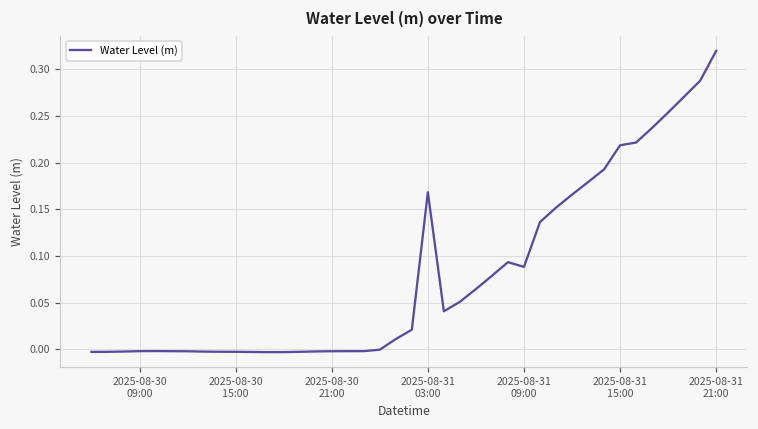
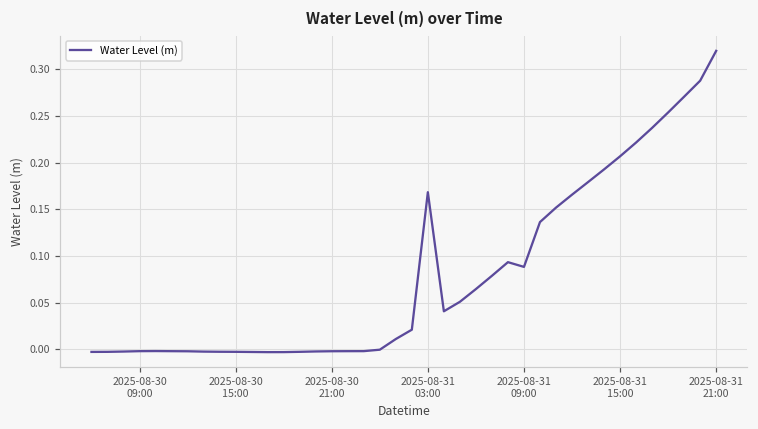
  {
    "2025-08-30 09:00": 0.00,
    "2025-08-30 15:00": 0.00,
    "2025-08-30 21:00": 0.00,
    "2025-08-31 03:00": 0.17,
    "2025-08-31 09:00": 0.09,
-   "2025-08-31 15:00": 0.22,
+   "2025-08-31 15:00": 0.21,
    "2025-08-31 21:00": 0.32
  }
